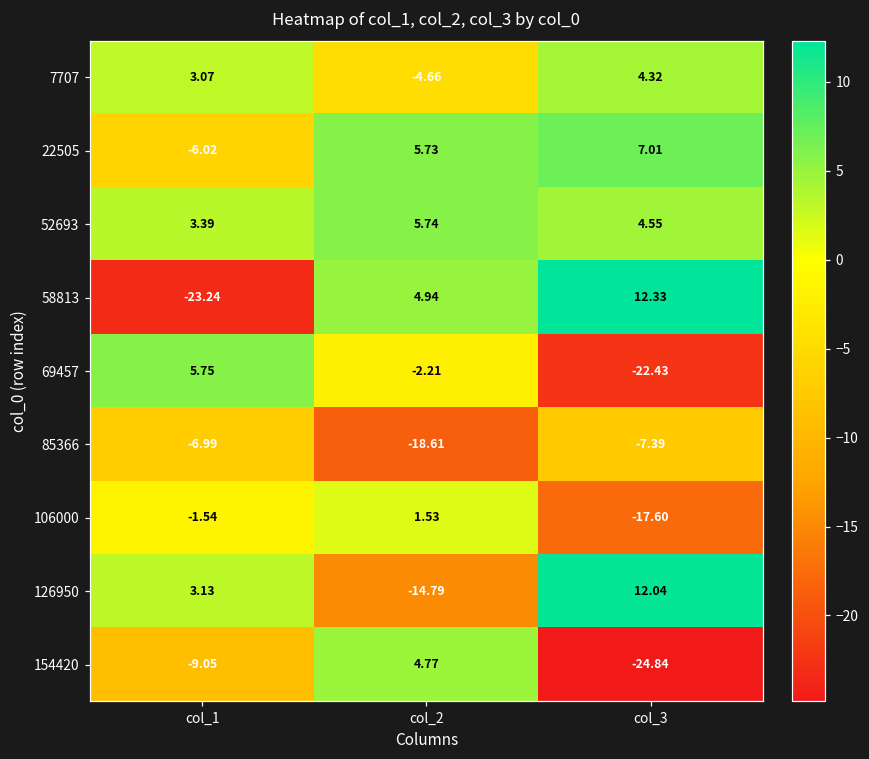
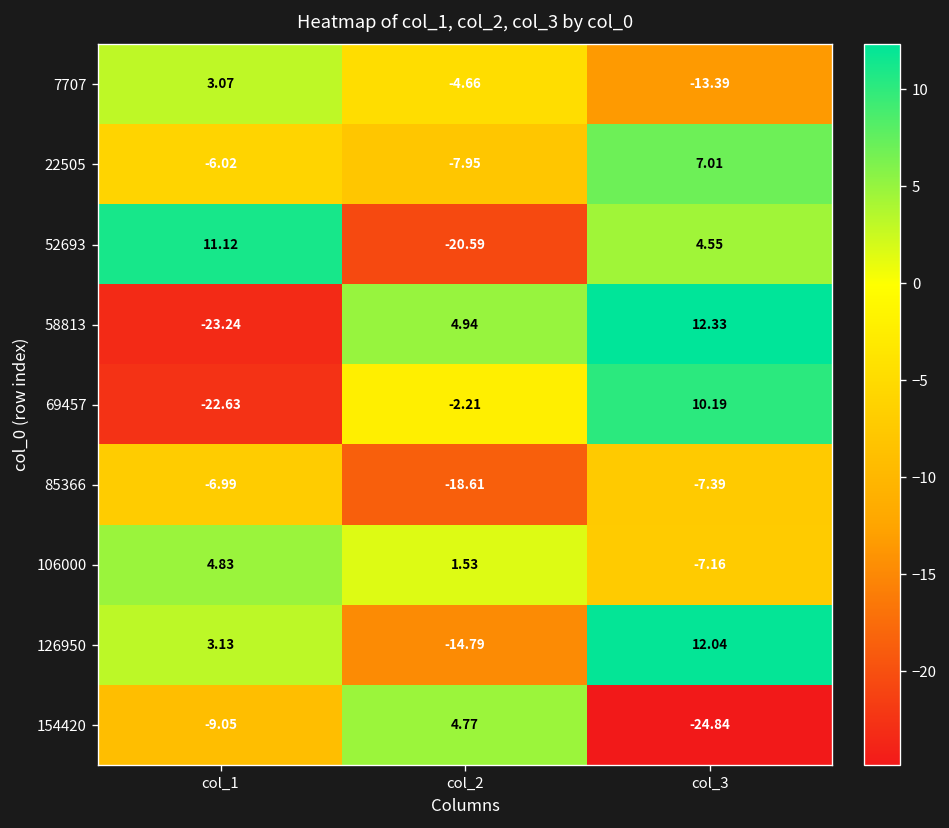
  {
    "7707": {
      "col_1": 3.07,
      "col_2": -4.66,
-     "col_3": 4.32
+     "col_3": -13.39
    },
    "22505": {
      "col_1": -6.02,
-     "col_2": 5.73,
+     "col_2": -7.95,
      "col_3": 7.01
    },
    "52693": {
-     "col_1": 3.39,
-     "col_2": 5.74,
+     "col_1": 11.12,
+     "col_2": -20.59,
      "col_3": 4.55
    },
    "58813": {
      "col_1": -23.24,
      "col_2": 4.94,
      "col_3": 12.33
    },
    "69457": {
-     "col_1": 5.75,
+     "col_1": -22.63,
      "col_2": -2.21,
-     "col_3": -22.43
+     "col_3": 10.19
    },
    "85366": {
      "col_1": -6.99,
      "col_2": -18.61,
      "col_3": -7.39
    },
    "106000": {
-     "col_1": -1.54,
+     "col_1": 4.83,
      "col_2": 1.53,
-     "col_3": -17.60
+     "col_3": -7.16
    },
    "126950": {
      "col_1": 3.13,
      "col_2": -14.79,
      "col_3": 12.04
    },
    "154420": {
      "col_1": -9.05,
      "col_2": 4.77,
      "col_3": -24.84
    }
  }
